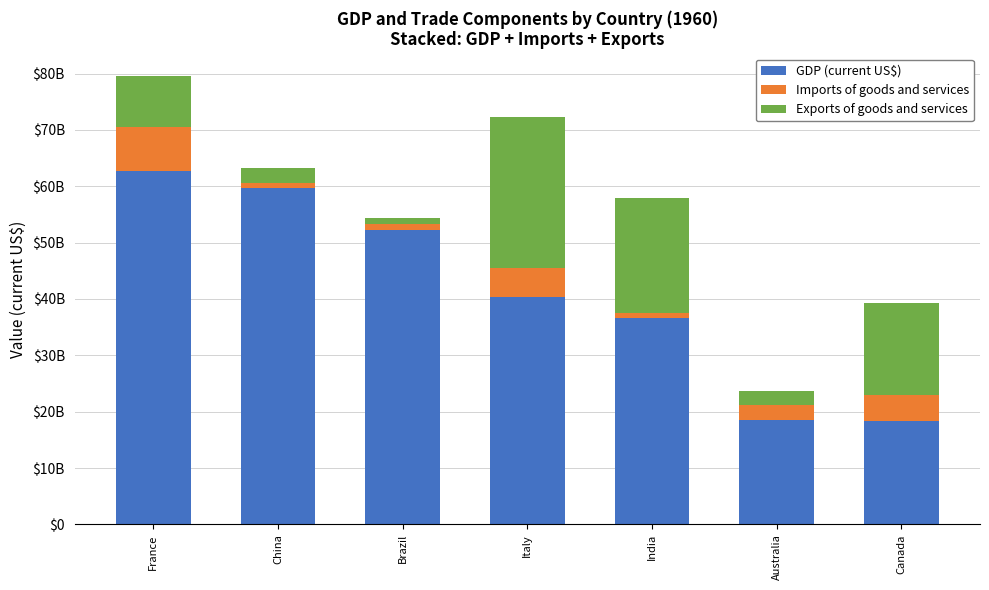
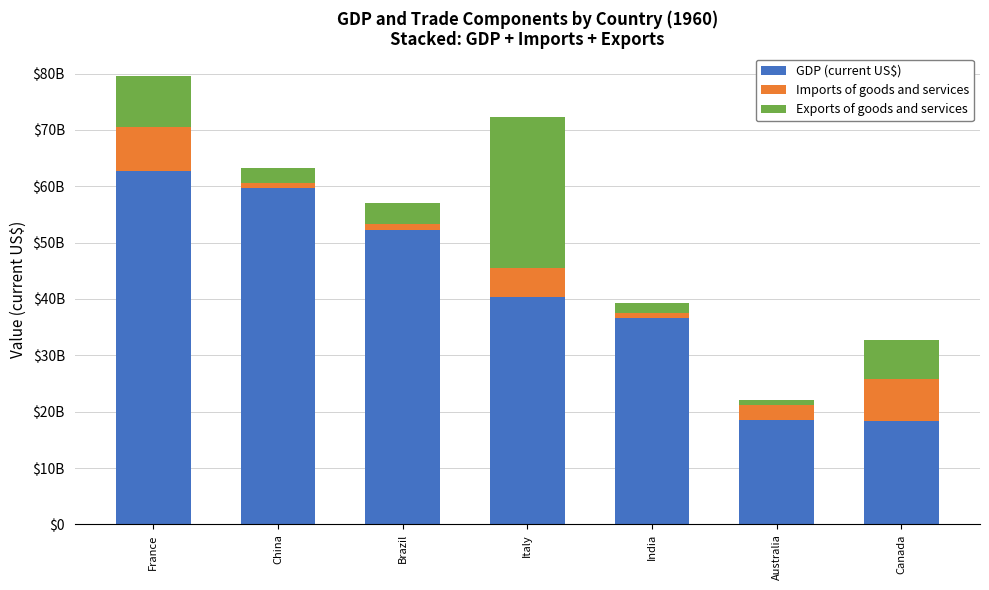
  {
    "GDP (current US$)": {
      "France": "$63000000000",
      "China": "$60000000000",
      "Brazil": "$52000000000",
      "Italy": "$40000000000",
      "India": "$37000000000",
      "Australia": "$19000000000",
      "Canada": "$18000000000"
    },
    "Imports of goods and services": {
      "France": "$8000000000",
      "China": "$1000000000",
      "Brazil": "$1000000000",
      "Italy": "$5000000000",
      "India": "$1000000000",
      "Australia": "$3000000000",
-     "Canada": "$5000000000"
+     "Canada": "$7000000000"
    },
    "Exports of goods and services": {
      "France": "$9000000000",
      "China": "$3000000000",
-     "Brazil": "$1000000000",
+     "Brazil": "$4000000000",
      "Italy": "$27000000000",
-     "India": "$20000000000",
-     "Australia": "$2000000000",
-     "Canada": "$16000000000"
+     "India": "$2000000000",
+     "Australia": "$1000000000",
+     "Canada": "$7000000000"
    }
  }
